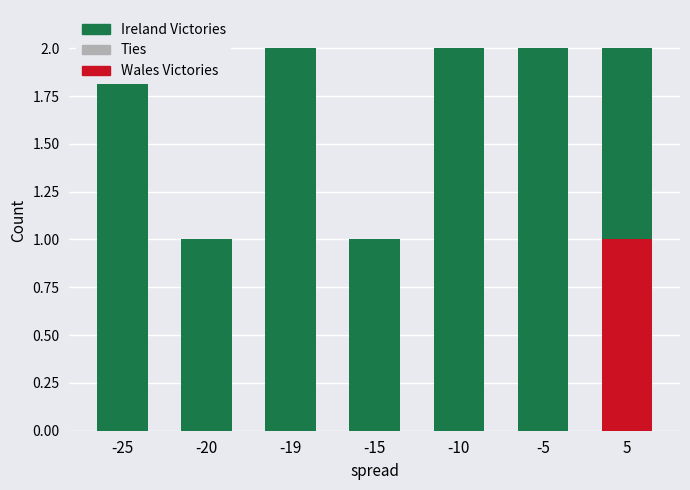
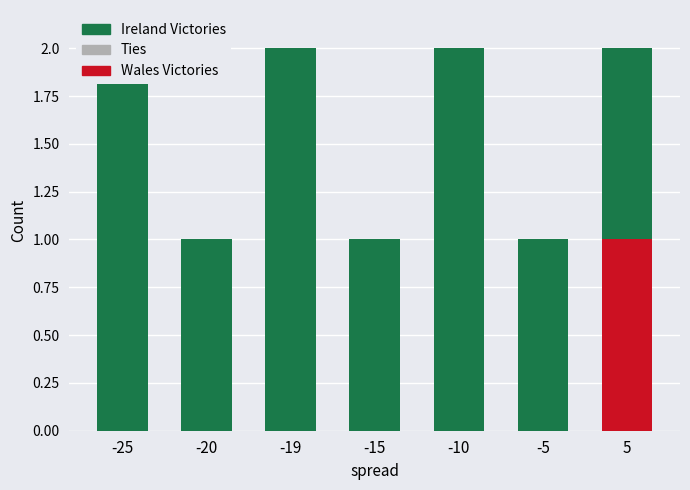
  {
    "Ireland Victories": {
      "-20": 1,
      "-19": 2,
      "-15": 1,
      "-10": 2,
-     "-5": 2,
+     "-5": 1,
      "5": 2
    },
    "Ties": {
      "-25": 0,
      "-20": 0,
      "-19": 0,
      "-15": 0,
      "-10": 0,
      "-5": 0,
      "5": 0
    },
    "Wales Victories": {
      "-25": 0,
      "-20": 0,
      "-19": 0,
      "-15": 0,
      "-10": 0,
      "-5": 0
    }
  }
